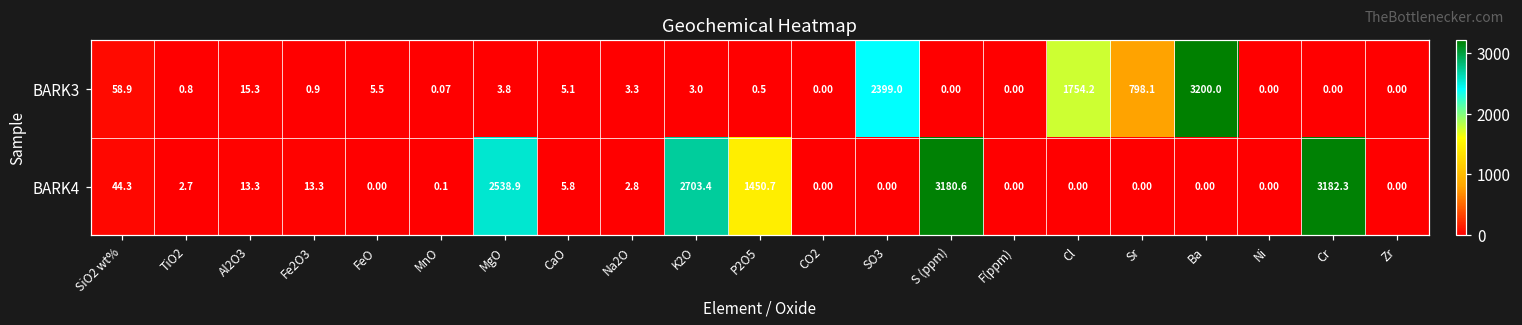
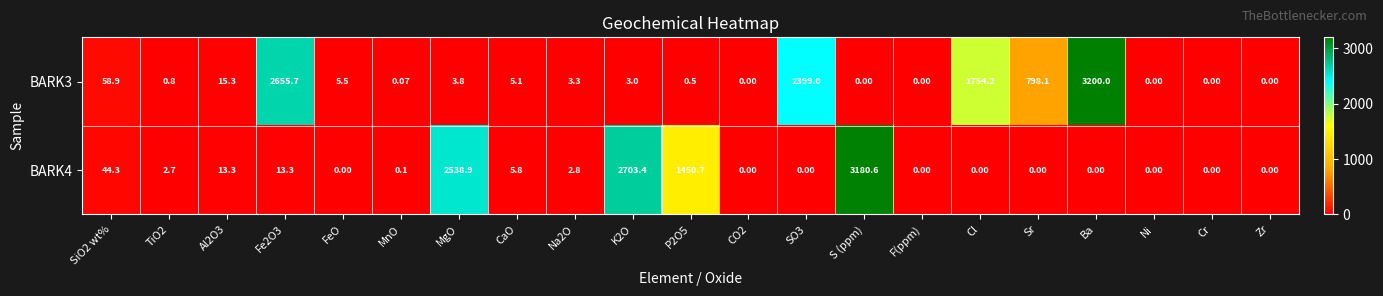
  {
    "BARK3": {
      "SiO2 wt%": 58.9,
      "TiO2": 0.8,
      "Al2O3": 15.3,
-     "Fe2O3": 0.9,
+     "Fe2O3": 2655.7,
      "FeO": 5.5,
      "MnO": 0.07,
      "MgO": 3.8,
      "CaO": 5.1,
      "Na2O": 3.3,
      "K2O": 3.0,
      "P2O5": 0.5,
      "CO2": 0.00,
      "SO3": 2399.0,
      "S (ppm)": 0.00,
      "F(ppm)": 0.00,
      "Cl": 1754.2,
      "Sr": 798.1,
      "Ba": 3200.0,
      "Ni": 0.00,
      "Cr": 0.00,
      "Zr": 0.00
    },
    "BARK4": {
      "SiO2 wt%": 44.3,
      "TiO2": 2.7,
      "Al2O3": 13.3,
      "Fe2O3": 13.3,
      "FeO": 0.00,
      "MnO": 0.1,
      "MgO": 2538.9,
      "CaO": 5.8,
      "Na2O": 2.8,
      "K2O": 2703.4,
      "P2O5": 1450.7,
      "CO2": 0.00,
      "SO3": 0.00,
      "S (ppm)": 3180.6,
      "F(ppm)": 0.00,
      "Cl": 0.00,
      "Sr": 0.00,
      "Ba": 0.00,
      "Ni": 0.00,
-     "Cr": 3182.3,
+     "Cr": 0.00,
      "Zr": 0.00
    }
  }
